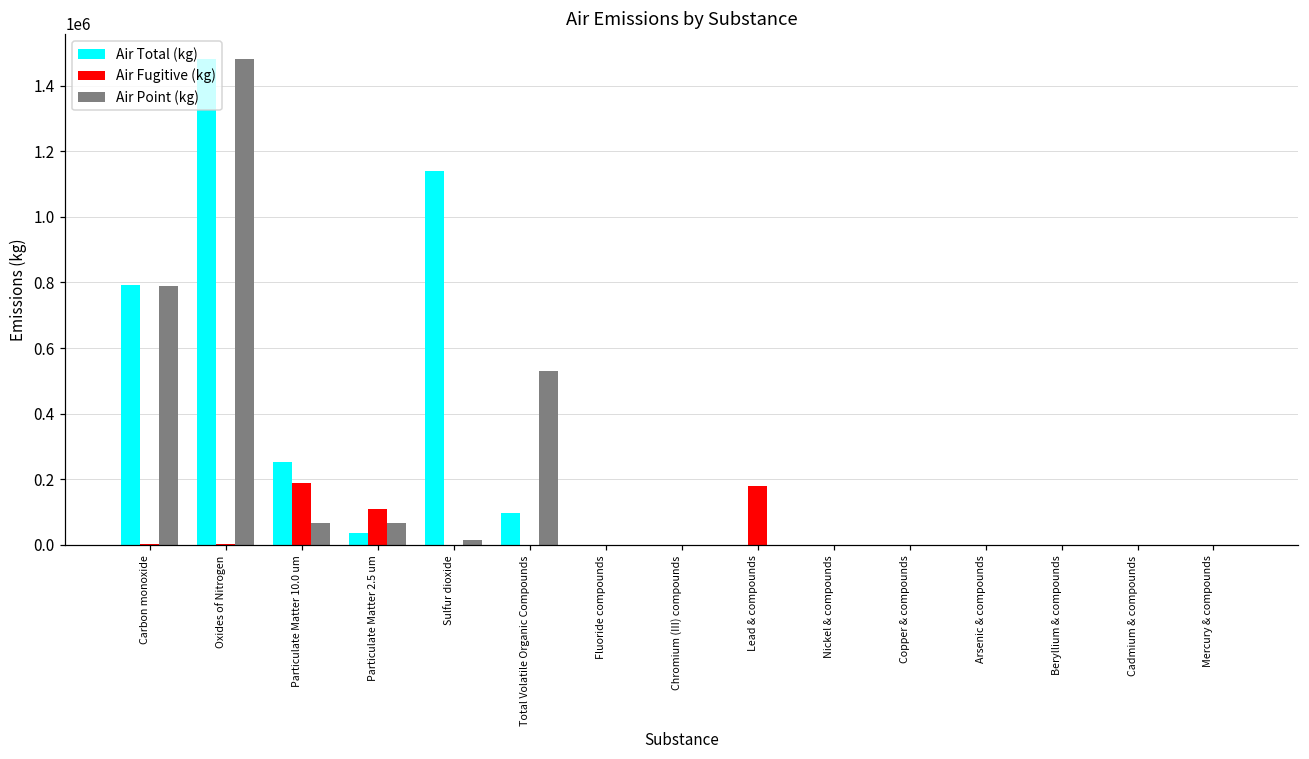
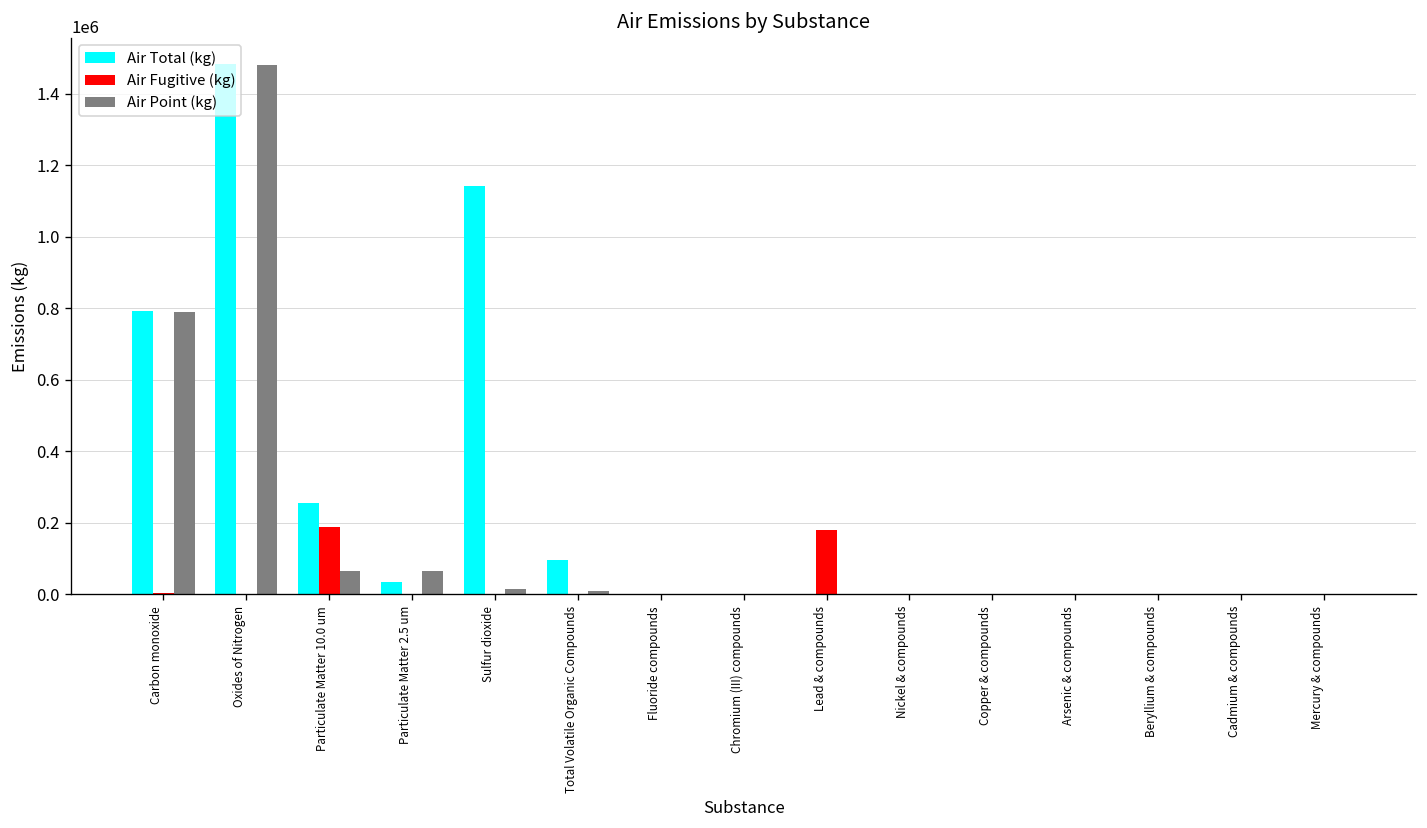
  {
    "Air Total (kg)": {
      "Carbon monoxide": 790000,
      "Particulate Matter 10.0 um": 250000,
      "Particulate Matter 2.5 um": 30000,
      "Sulfur dioxide": 1140000,
      "Total Volatile Organic Compounds": 100000
    },
    "Air Fugitive (kg)": {
      "Particulate Matter 10.0 um": 190000,
-     "Particulate Matter 2.5 um": 110000,
+     "Particulate Matter 2.5 um": 0,
      "Lead & compounds": 180000
    },
    "Air Point (kg)": {
      "Carbon monoxide": 790000,
      "Oxides of Nitrogen": 1480000,
      "Particulate Matter 10.0 um": 70000,
      "Particulate Matter 2.5 um": 70000,
      "Sulfur dioxide": 20000,
-     "Total Volatile Organic Compounds": 530000,
+     "Total Volatile Organic Compounds": 10000,
      "Fluoride compounds": 0,
      "Chromium (III) compounds": 0,
      "Lead & compounds": 0,
      "Nickel & compounds": 0,
      "Copper & compounds": 0,
      "Arsenic & compounds": 0,
      "Beryllium & compounds": 0,
      "Cadmium & compounds": 0,
      "Mercury & compounds": 0
    }
  }
